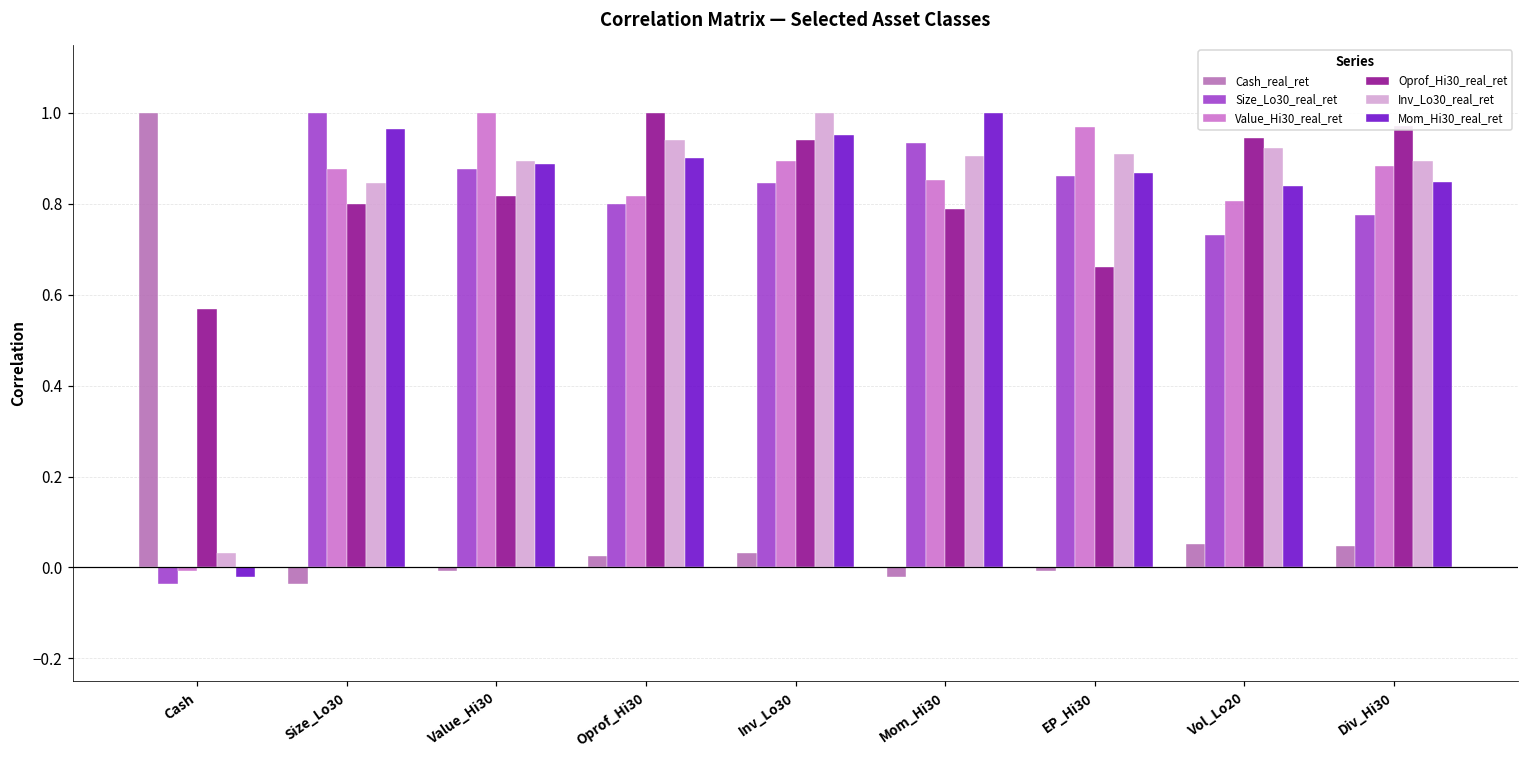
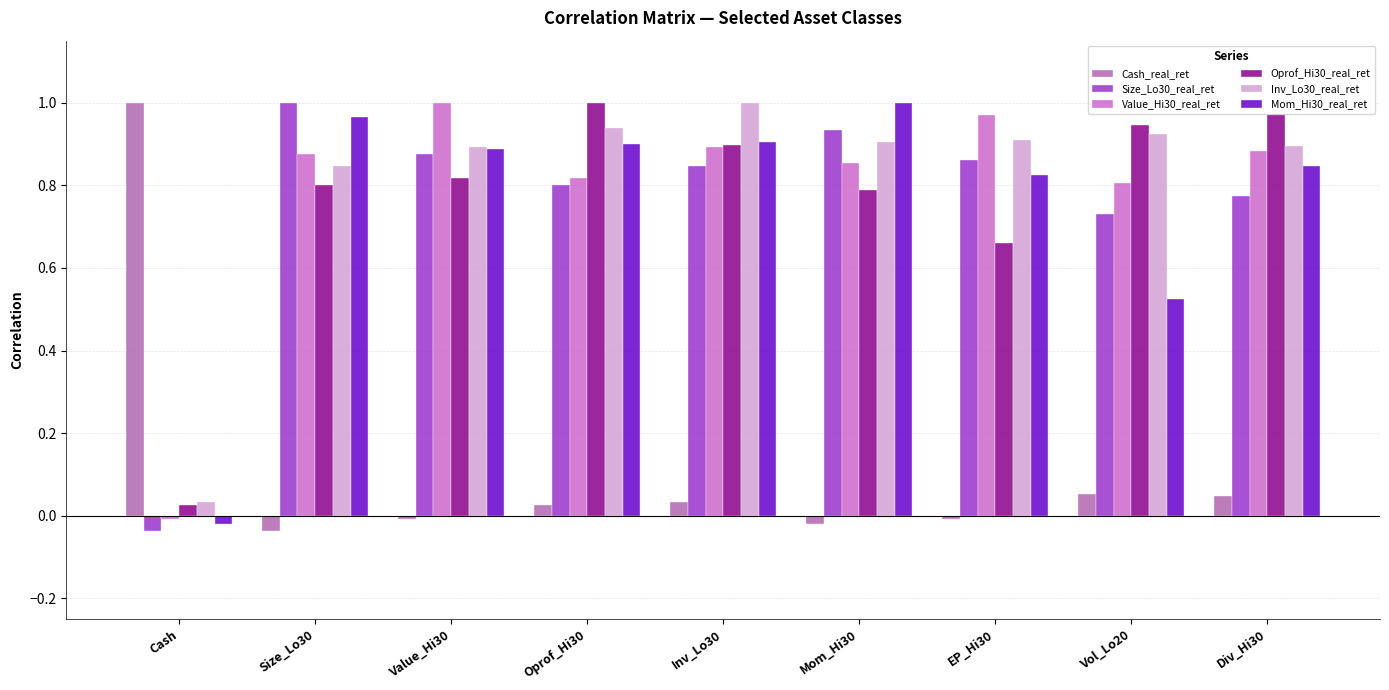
  {
    "Size_Lo30_real_ret": {
      "Cash": -0.04,
      "Size_Lo30": 1.00,
      "Value_Hi30": 0.88,
      "Oprof_Hi30": 0.80,
      "Inv_Lo30": 0.85,
      "Mom_Hi30": 0.93,
      "EP_Hi30": 0.86,
      "Vol_Lo20": 0.73,
      "Div_Hi30": 0.78
    },
    "Oprof_Hi30_real_ret": {
-     "Cash": 0.57,
+     "Cash": 0.03,
      "Size_Lo30": 0.80,
      "Value_Hi30": 0.82,
      "Oprof_Hi30": 1.00,
-     "Inv_Lo30": 0.94,
+     "Inv_Lo30": 0.90,
      "Mom_Hi30": 0.79,
      "EP_Hi30": 0.66,
      "Vol_Lo20": 0.95,
      "Div_Hi30": 0.97
    },
    "Mom_Hi30_real_ret": {
      "Cash": -0.02,
      "Size_Lo30": 0.97,
      "Value_Hi30": 0.89,
      "Oprof_Hi30": 0.90,
-     "Inv_Lo30": 0.95,
+     "Inv_Lo30": 0.91,
      "Mom_Hi30": 1.00,
-     "EP_Hi30": 0.87,
-     "Vol_Lo20": 0.84,
+     "EP_Hi30": 0.83,
+     "Vol_Lo20": 0.52,
      "Div_Hi30": 0.85
    }
  }
